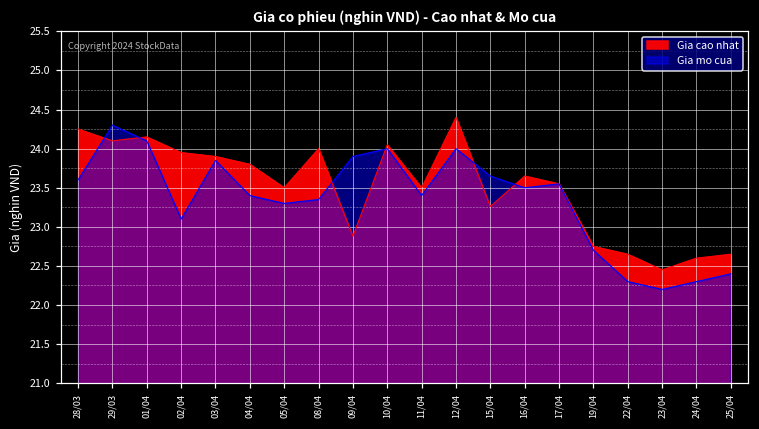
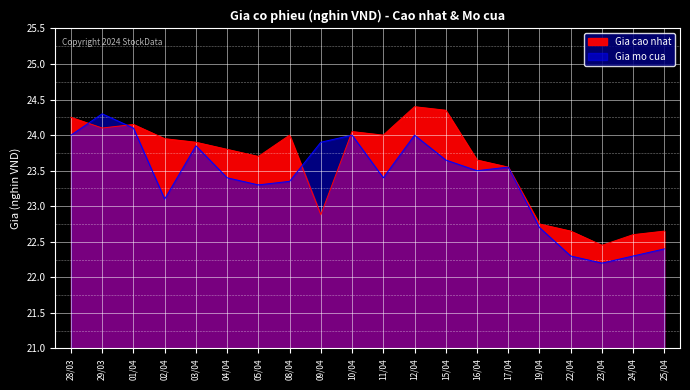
  {
    "Gia cao nhat": {
      "28/03": 24.3,
      "29/03": 24.1,
      "01/04": 24.2,
      "02/04": 24.0,
      "03/04": 23.9,
      "04/04": 23.8,
-     "05/04": 23.5,
+     "05/04": 23.7,
      "08/04": 24.0,
      "09/04": 22.9,
      "10/04": 24.1,
-     "11/04": 23.5,
+     "11/04": 24.0,
      "12/04": 24.4,
-     "15/04": 23.3,
+     "15/04": 24.4,
      "16/04": 23.7,
      "19/04": 22.8,
      "22/04": 22.7,
      "23/04": 22.5,
      "24/04": 22.6,
      "25/04": 22.7
    },
    "Gia mo cua": {
-     "28/03": 23.6,
+     "28/03": 24.0,
      "29/03": 24.3,
      "01/04": 24.1,
      "02/04": 23.1,
      "03/04": 23.9,
      "04/04": 23.4,
      "05/04": 23.3,
      "08/04": 23.4,
      "09/04": 23.9,
      "10/04": 24.0,
      "11/04": 23.4,
      "12/04": 24.0,
      "15/04": 23.7,
      "16/04": 23.5,
      "19/04": 22.7,
      "22/04": 22.3,
      "23/04": 22.2,
      "24/04": 22.3,
      "25/04": 22.4
    }
  }
